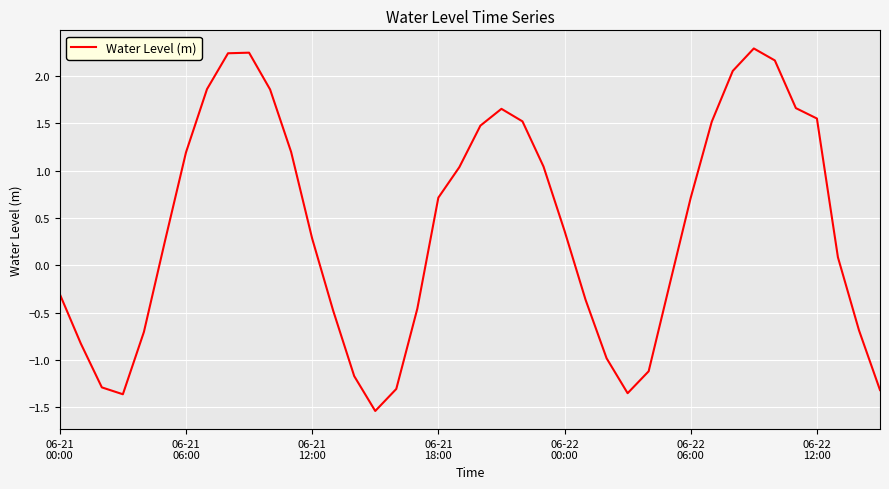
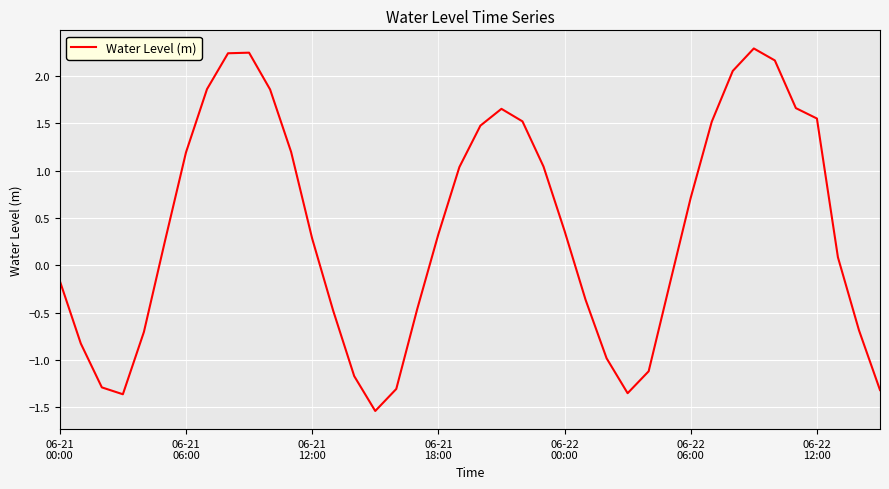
  {
-   "06-21 00:00": -0.3,
+   "06-21 00:00": -0.2,
    "06-21 06:00": 1.2,
    "06-21 12:00": 0.3,
-   "06-21 18:00": 0.7,
+   "06-21 18:00": 0.3,
    "06-22 00:00": 0.4,
    "06-22 06:00": 0.7,
    "06-22 12:00": 1.6
  }
